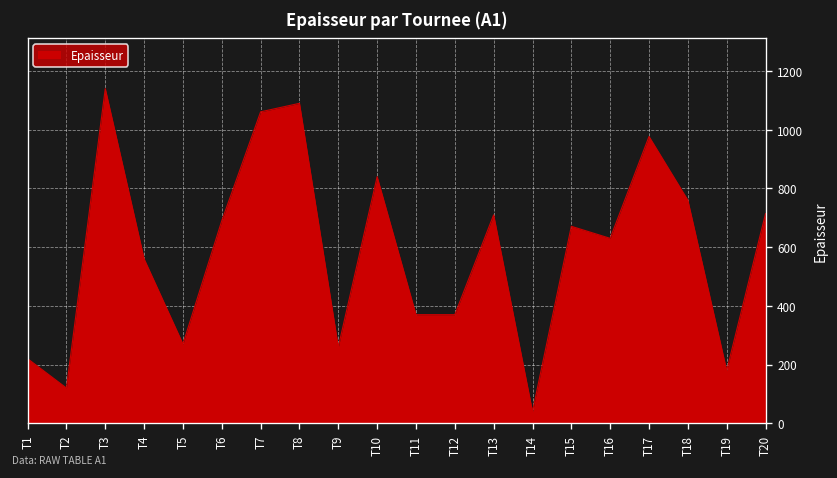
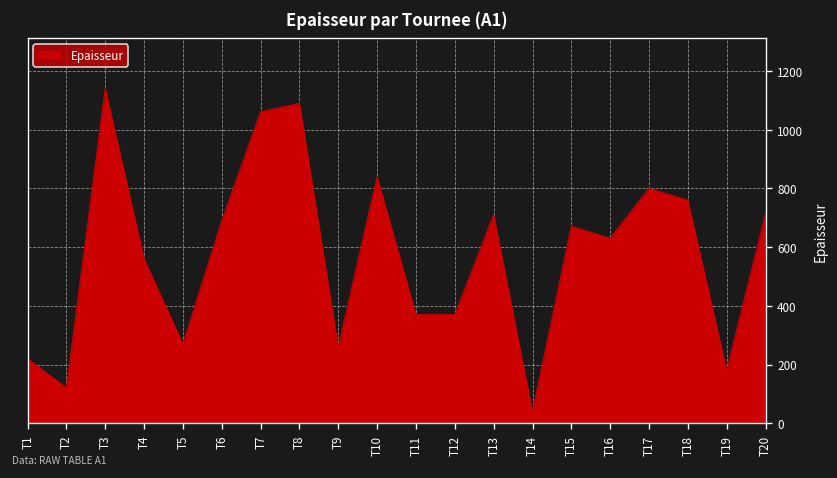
  {
    "T1": 220,
    "T2": 120,
    "T3": 1140,
    "T4": 560,
    "T5": 270,
    "T6": 690,
    "T7": 1060,
    "T8": 1090,
    "T9": 260,
    "T10": 840,
    "T11": 370,
    "T12": 370,
    "T13": 710,
    "T14": 40,
    "T15": 670,
    "T16": 630,
-   "T17": 980,
+   "T17": 800,
    "T18": 760,
    "T19": 180,
    "T20": 710
  }
